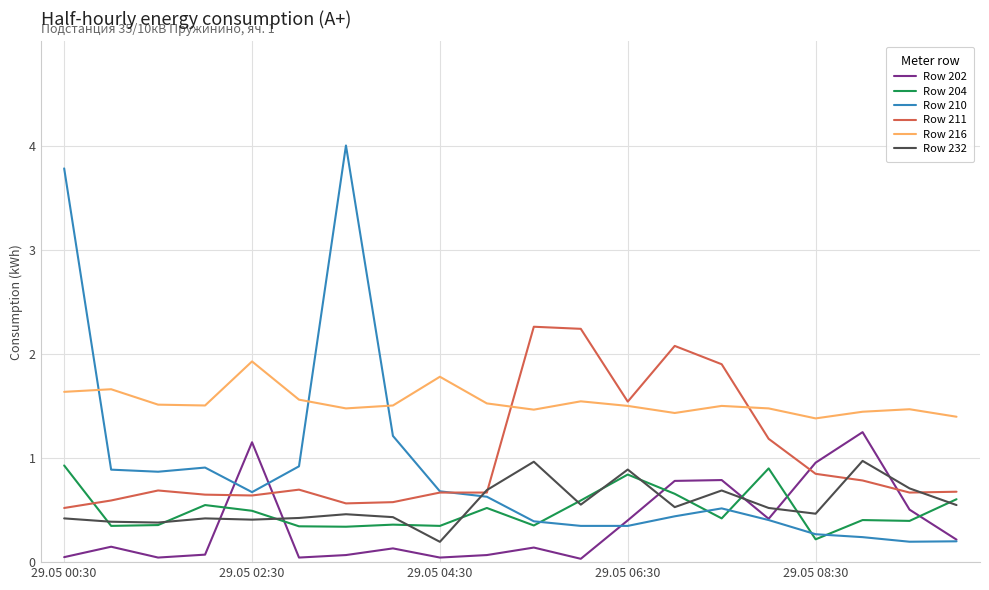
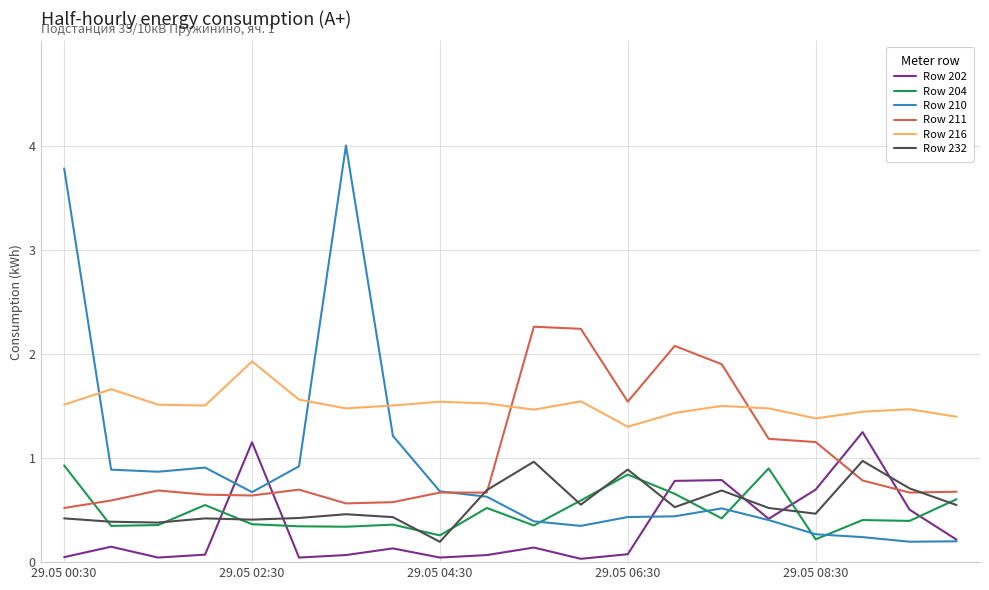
  {
    "Row 202": {
      "29.05 00:30": 0.05,
      "29.05 02:30": 1.15,
      "29.05 04:30": 0.04,
-     "29.05 06:30": 0.40,
-     "29.05 08:30": 0.96
+     "29.05 06:30": 0.08,
+     "29.05 08:30": 0.70
    },
    "Row 204": {
      "29.05 00:30": 0.93,
-     "29.05 02:30": 0.49,
-     "29.05 04:30": 0.35,
+     "29.05 02:30": 0.36,
+     "29.05 04:30": 0.26,
      "29.05 06:30": 0.84,
      "29.05 08:30": 0.22
    },
    "Row 210": {
      "29.05 00:30": 3.78,
      "29.05 02:30": 0.67,
-     "29.05 06:30": 0.35,
+     "29.05 06:30": 0.43,
      "29.05 08:30": 0.27
    },
    "Row 211": {
      "29.05 00:30": 0.52,
      "29.05 02:30": 0.64,
      "29.05 06:30": 1.54,
-     "29.05 08:30": 0.85
+     "29.05 08:30": 1.15
    },
    "Row 216": {
-     "29.05 00:30": 1.64,
+     "29.05 00:30": 1.51,
      "29.05 02:30": 1.93,
-     "29.05 04:30": 1.78,
-     "29.05 06:30": 1.5,
+     "29.05 04:30": 1.54,
+     "29.05 06:30": 1.3,
      "29.05 08:30": 1.38
    },
    "Row 232": {
      "29.05 00:30": 0.42,
      "29.05 02:30": 0.41,
      "29.05 04:30": 0.20,
      "29.05 06:30": 0.89,
      "29.05 08:30": 0.47
    }
  }
